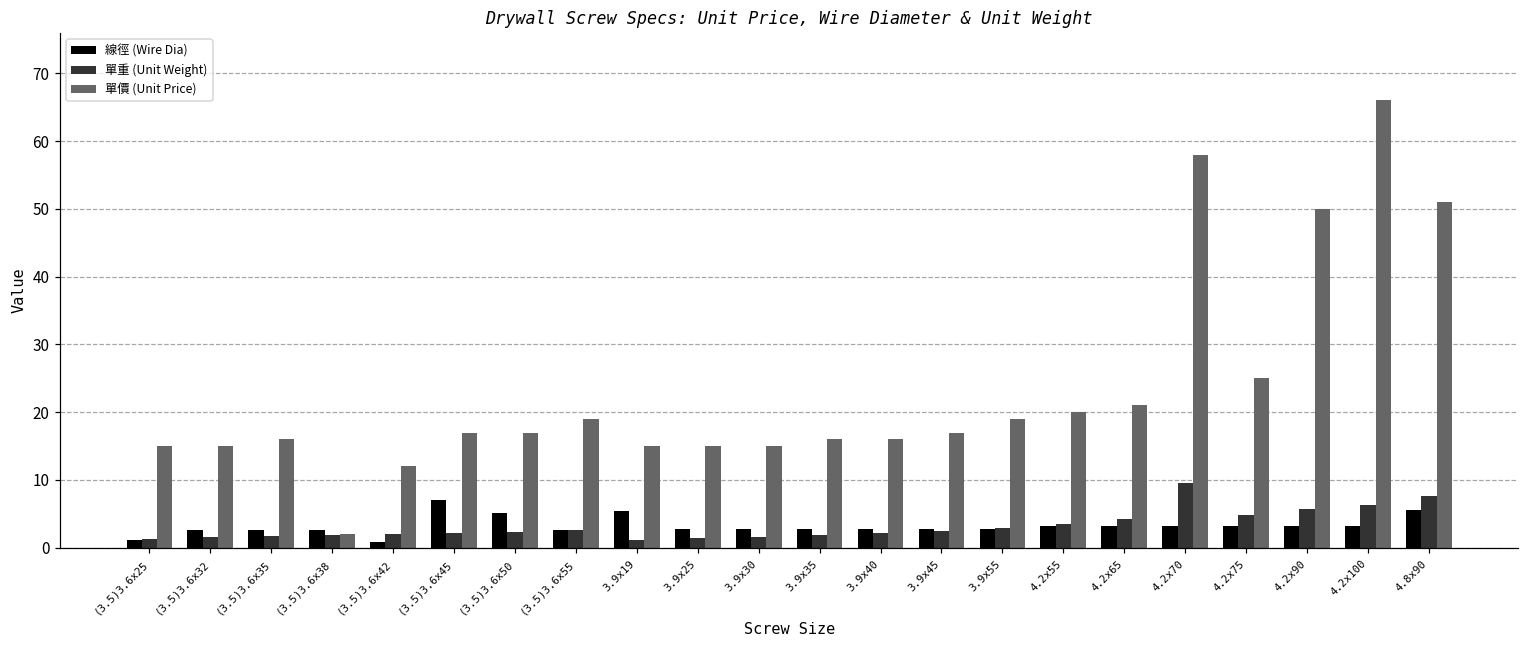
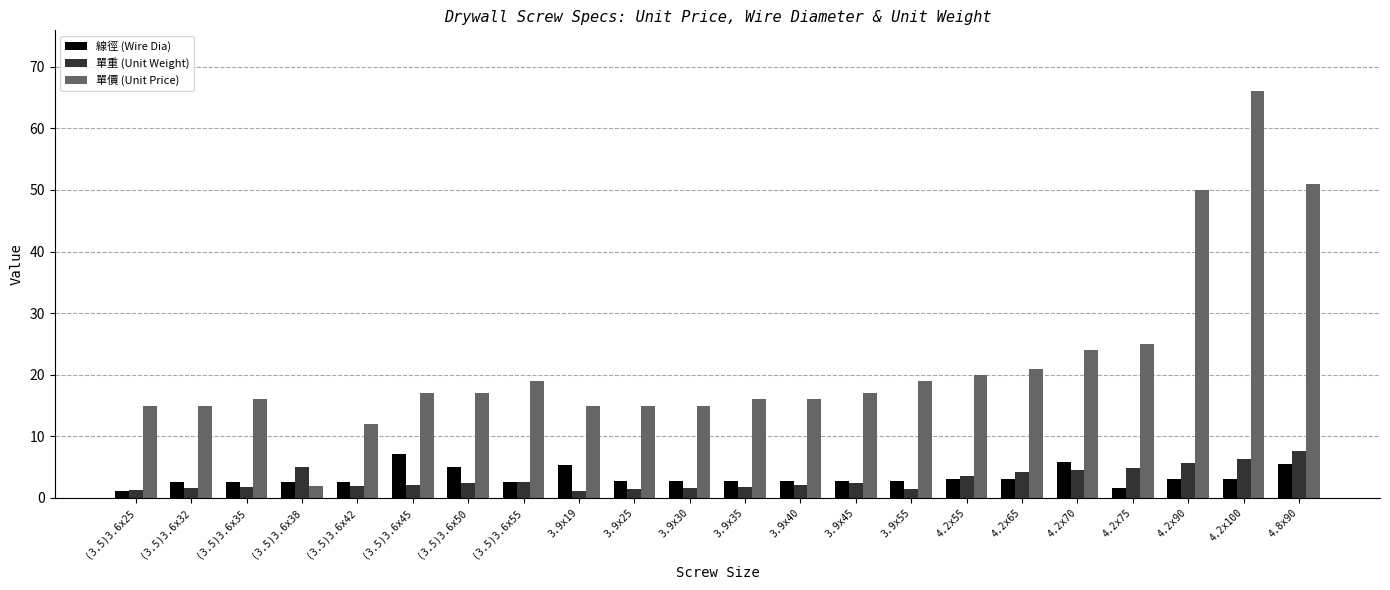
  {
    "線徑 (Wire Dia)": {
      "(3.5)3.6x25": 1,
      "(3.5)3.6x32": 3,
      "(3.5)3.6x35": 3,
      "(3.5)3.6x38": 3,
-     "(3.5)3.6x42": 1,
+     "(3.5)3.6x42": 3,
      "(3.5)3.6x45": 7,
      "(3.5)3.6x50": 5,
      "(3.5)3.6x55": 3,
      "3.9x19": 5,
      "3.9x25": 3,
      "3.9x30": 3,
      "3.9x35": 3,
      "3.9x40": 3,
      "3.9x45": 3,
      "3.9x55": 3,
      "4.2x55": 3,
      "4.2x65": 3,
-     "4.2x70": 3,
-     "4.2x75": 3,
+     "4.2x70": 6,
+     "4.2x75": 2,
      "4.2x90": 3,
      "4.2x100": 3,
      "4.8x90": 6
    },
    "單重 (Unit Weight)": {
      "(3.5)3.6x25": 1,
      "(3.5)3.6x32": 2,
      "(3.5)3.6x35": 2,
-     "(3.5)3.6x38": 2,
+     "(3.5)3.6x38": 5,
      "(3.5)3.6x42": 2,
      "(3.5)3.6x45": 2,
      "(3.5)3.6x50": 2,
      "(3.5)3.6x55": 3,
      "3.9x19": 1,
      "3.9x25": 1,
      "3.9x30": 2,
      "3.9x35": 2,
      "3.9x40": 2,
      "3.9x45": 2,
-     "3.9x55": 3,
+     "3.9x55": 1,
      "4.2x55": 4,
      "4.2x65": 4,
-     "4.2x70": 10,
+     "4.2x70": 5,
      "4.2x75": 5,
      "4.2x90": 6,
      "4.2x100": 6,
      "4.8x90": 8
    },
    "單價 (Unit Price)": {
      "(3.5)3.6x25": 15,
      "(3.5)3.6x32": 15,
      "(3.5)3.6x35": 16,
      "(3.5)3.6x38": 2,
      "(3.5)3.6x42": 12,
      "(3.5)3.6x45": 17,
      "(3.5)3.6x50": 17,
      "(3.5)3.6x55": 19,
      "3.9x19": 15,
      "3.9x25": 15,
      "3.9x30": 15,
      "3.9x35": 16,
      "3.9x40": 16,
      "3.9x45": 17,
      "3.9x55": 19,
      "4.2x55": 20,
      "4.2x65": 21,
-     "4.2x70": 58,
+     "4.2x70": 24,
      "4.2x75": 25,
      "4.2x90": 50,
      "4.2x100": 66,
      "4.8x90": 51
    }
  }
